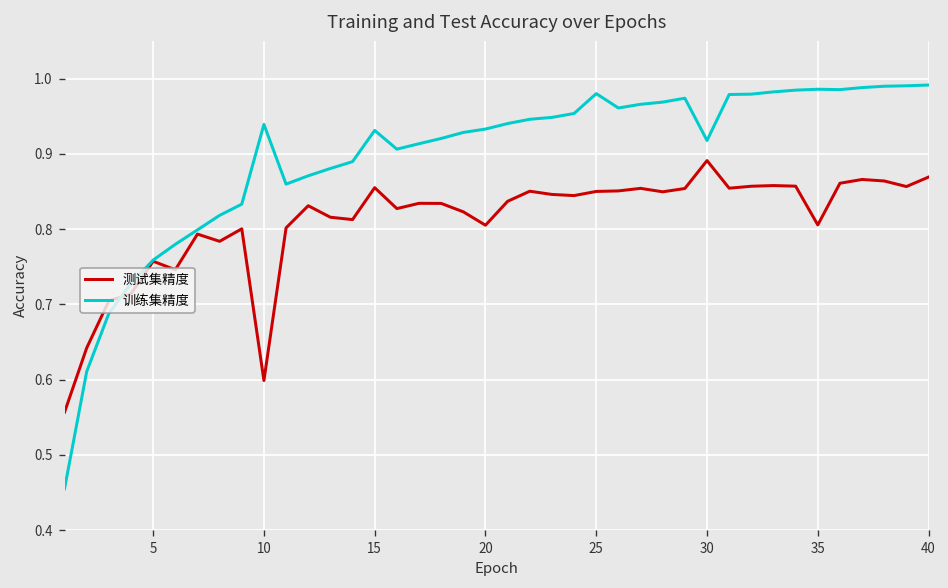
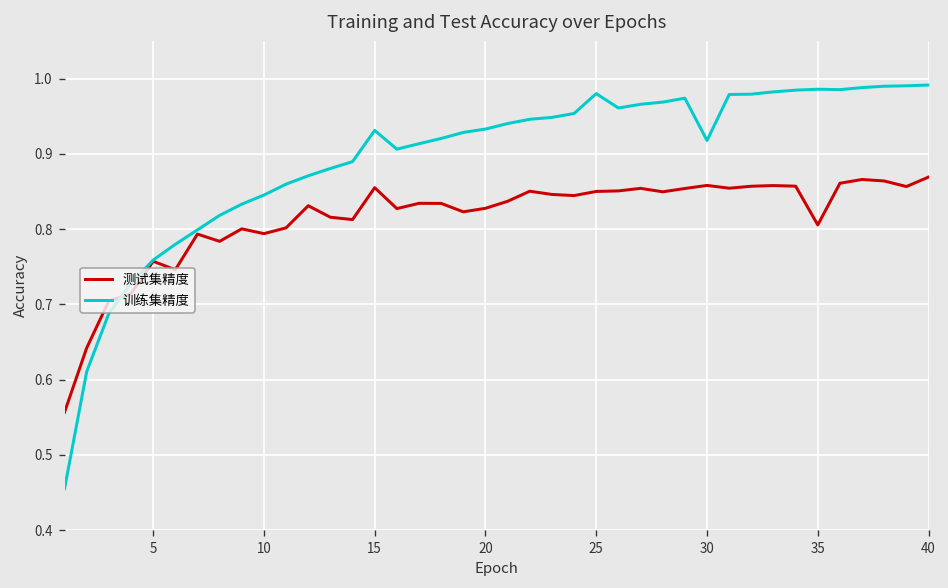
  {
    "测试集精度": {
-     "10": 0.60,
+     "10": 0.79,
      "15": 0.86,
-     "20": 0.81,
+     "20": 0.83,
      "25": 0.85,
-     "30": 0.89,
+     "30": 0.86,
      "35": 0.81,
      "40": 0.87
    },
    "训练集精度": {
-     "10": 0.94,
+     "10": 0.85,
      "15": 0.93,
      "20": 0.93,
      "25": 0.98,
      "30": 0.92,
      "35": 0.99,
      "40": 0.99
    }
  }
